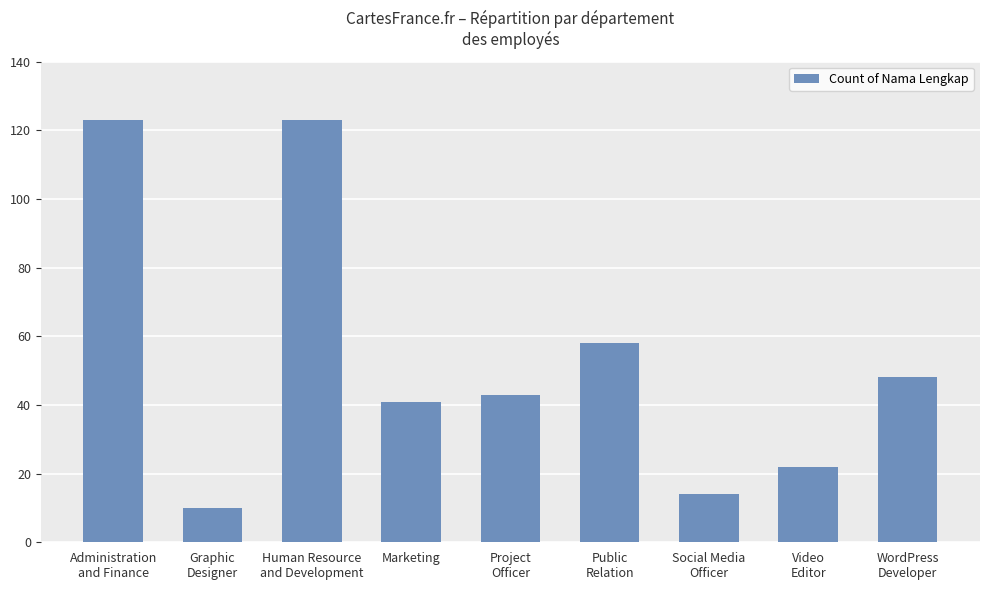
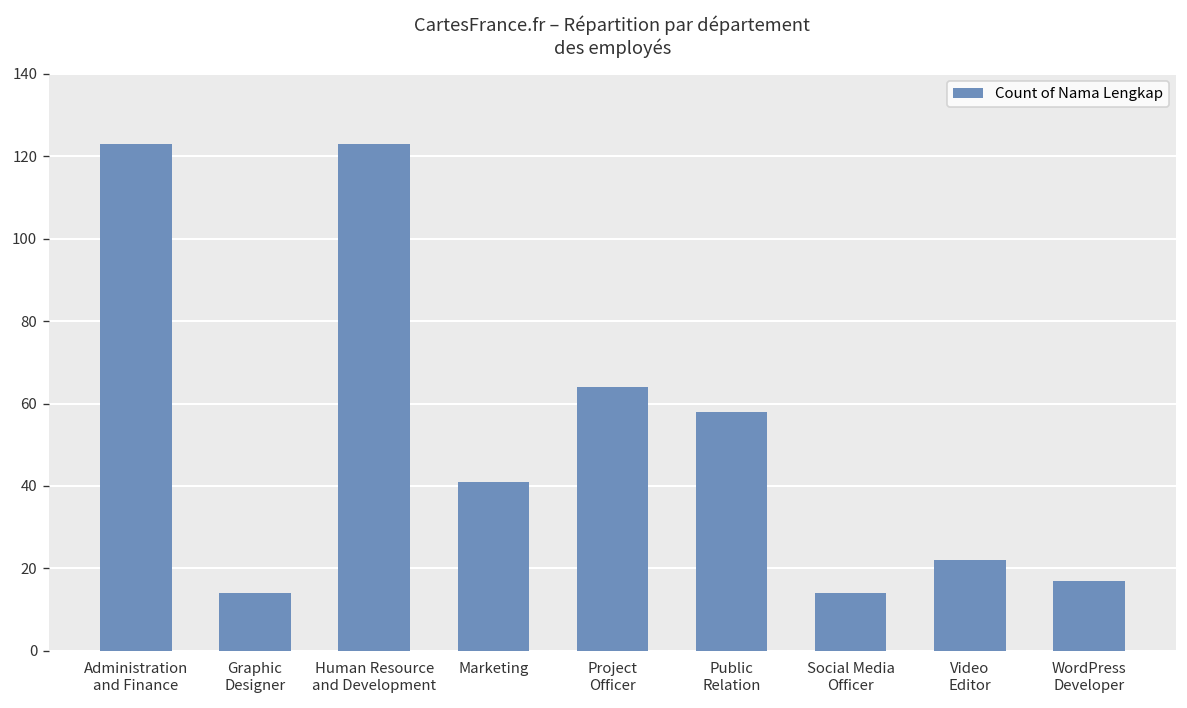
  {
    "Administration and Finance": 123,
-   "Graphic Designer": 10,
+   "Graphic Designer": 14,
    "Human Resource and Development": 123,
    "Marketing": 41,
-   "Project Officer": 43,
+   "Project Officer": 64,
    "Public Relation": 58,
    "Social Media Officer": 14,
    "Video Editor": 22,
-   "WordPress Developer": 48
+   "WordPress Developer": 17
  }
